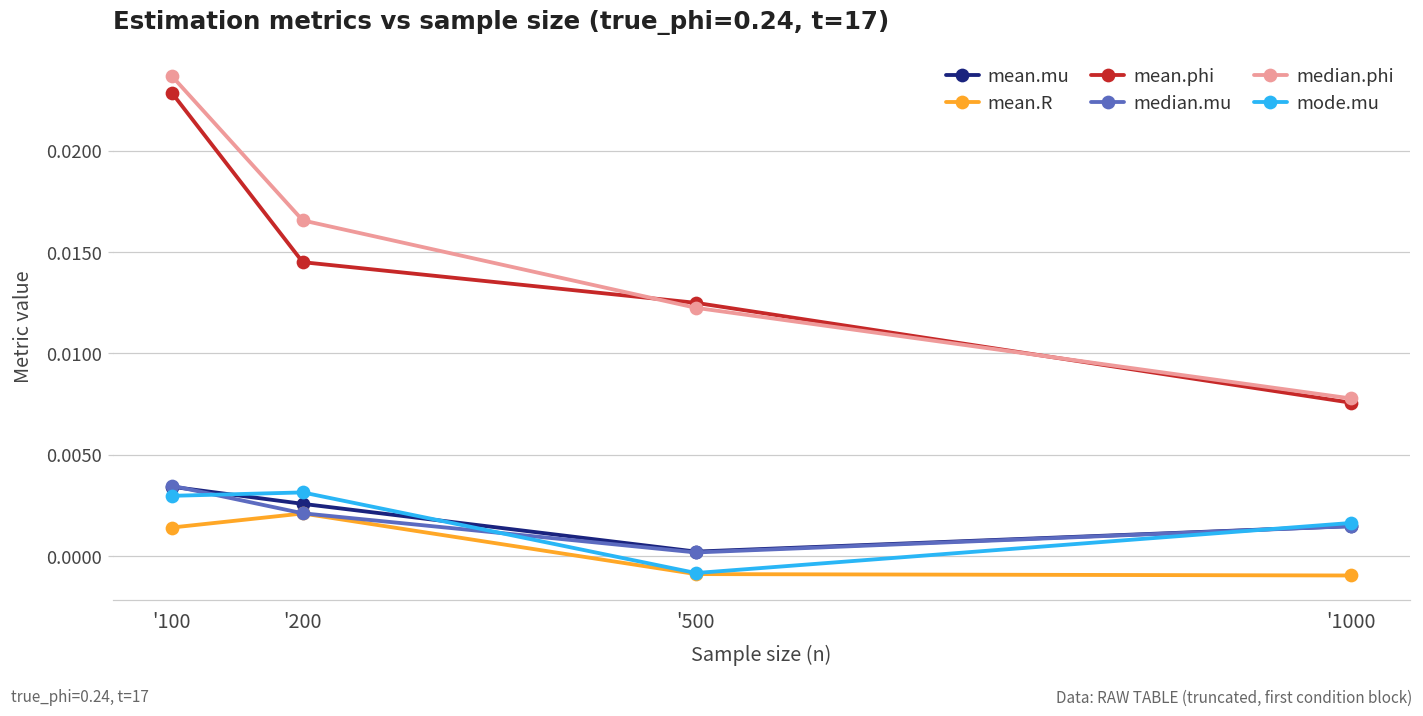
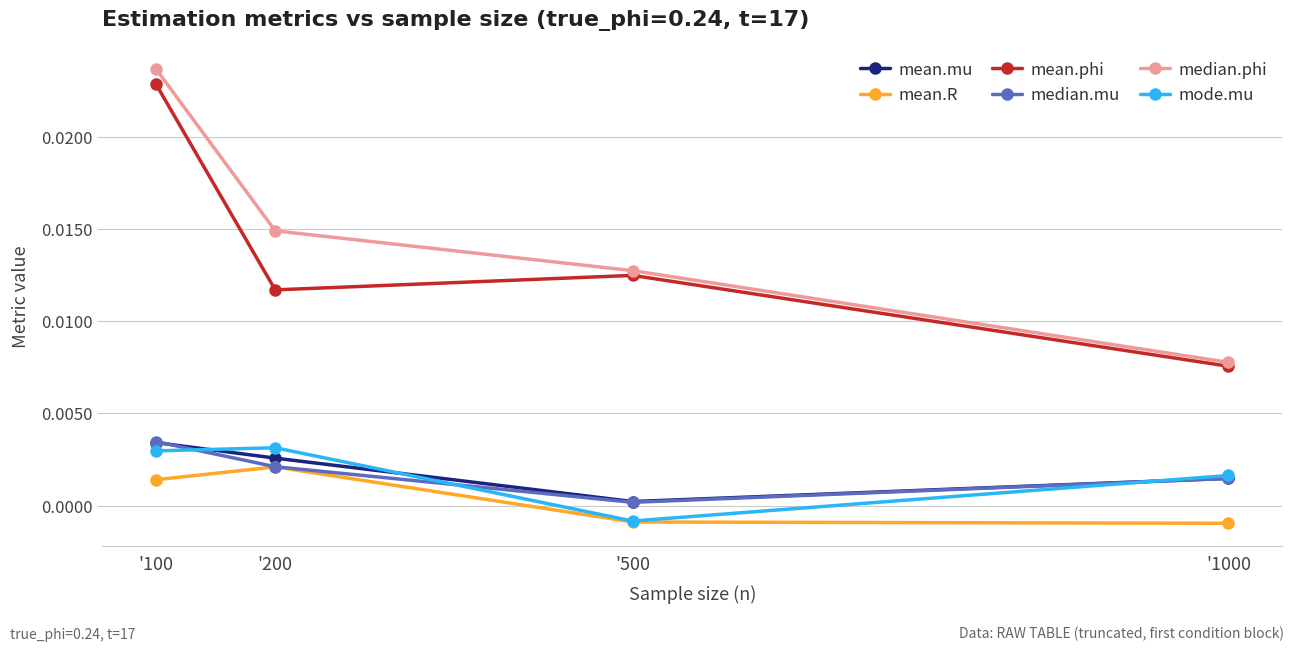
  {
    "mean.mu": {
      "'200": 0.0026
    },
    "mean.R": {
      "'100": 0.0014,
      "'1000": -0.0010
    },
    "mean.phi": {
      "'100": 0.0229,
-     "'200": 0.0145,
+     "'200": 0.0117,
      "'500": 0.0125,
      "'1000": 0.0076
    },
    "median.phi": {
      "'100": 0.0237,
-     "'200": 0.0166,
-     "'500": 0.0122,
+     "'200": 0.0149,
+     "'500": 0.0127,
      "'1000": 0.0078
    },
    "mode.mu": {
      "'100": 0.0030,
      "'200": 0.0031,
      "'1000": 0.0016
    }
  }
